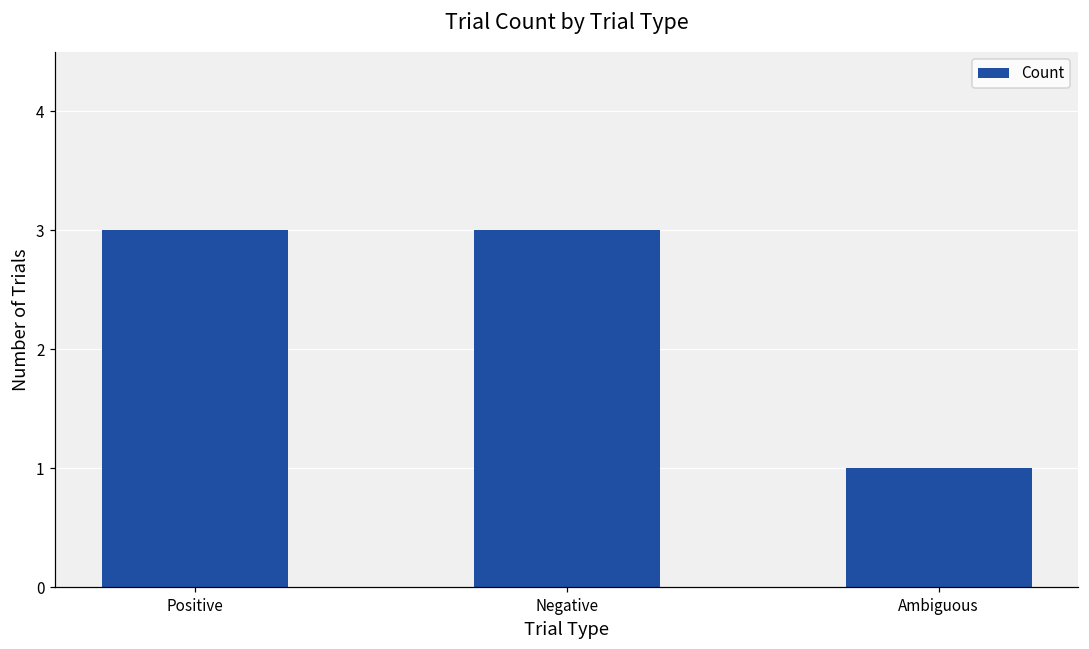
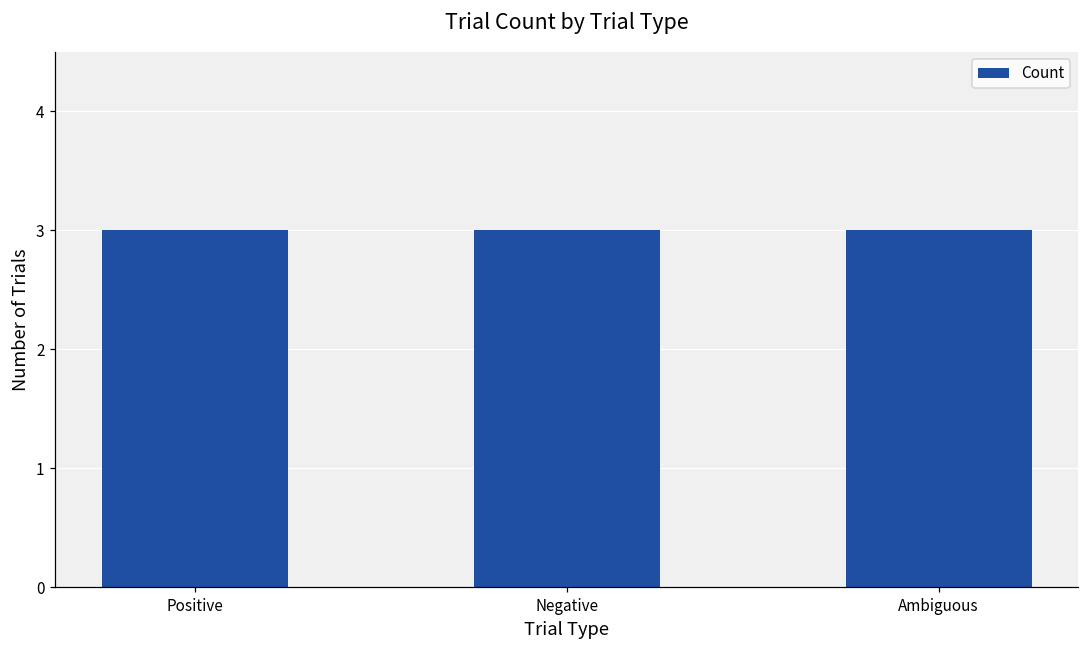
  {
    "Positive": 3,
    "Negative": 3,
-   "Ambiguous": 1
+   "Ambiguous": 3
  }
